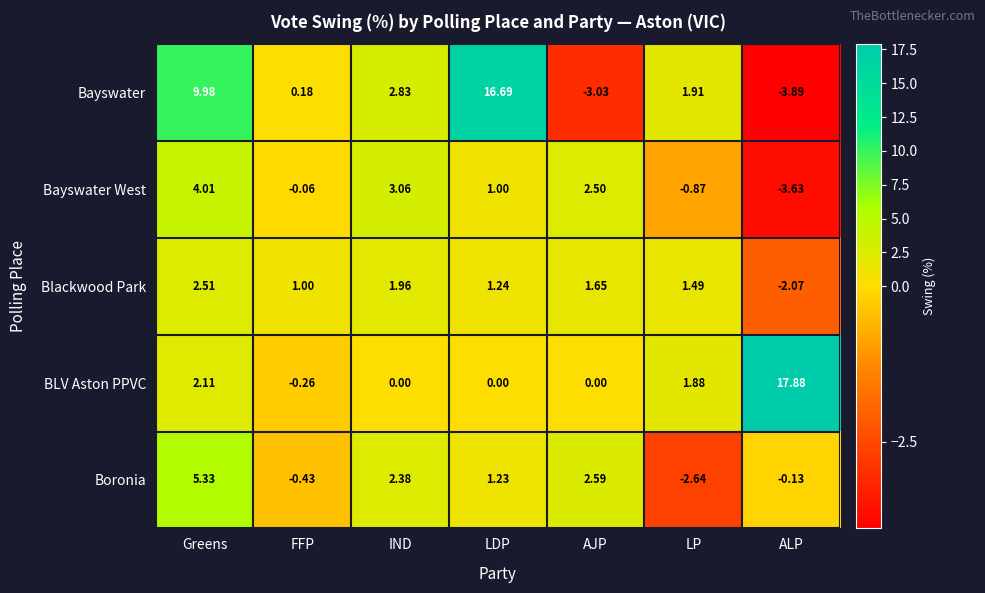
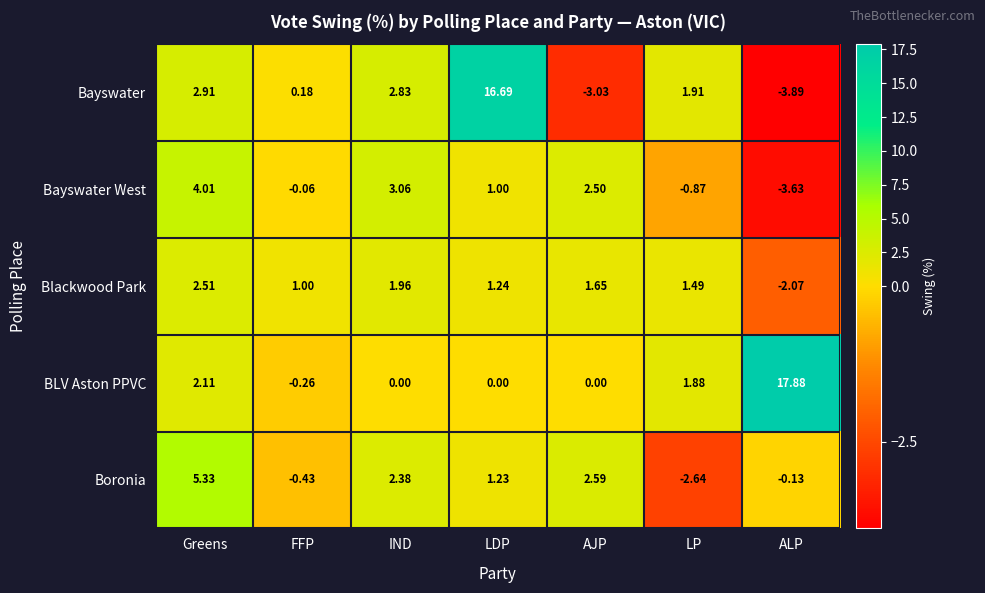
  {
    "Bayswater": {
-     "Greens": 9.98,
+     "Greens": 2.91,
      "FFP": 0.18,
      "IND": 2.83,
      "LDP": 16.69,
      "AJP": -3.03,
      "LP": 1.91,
      "ALP": -3.89
    },
    "Bayswater West": {
      "Greens": 4.01,
      "FFP": -0.06,
      "IND": 3.06,
      "LDP": 1.00,
      "AJP": 2.50,
      "LP": -0.87,
      "ALP": -3.63
    },
    "Blackwood Park": {
      "Greens": 2.51,
      "FFP": 1.00,
      "IND": 1.96,
      "LDP": 1.24,
      "AJP": 1.65,
      "LP": 1.49,
      "ALP": -2.07
    },
    "BLV Aston PPVC": {
      "Greens": 2.11,
      "FFP": -0.26,
      "IND": 0.00,
      "LDP": 0.00,
      "AJP": 0.00,
      "LP": 1.88,
      "ALP": 17.88
    },
    "Boronia": {
      "Greens": 5.33,
      "FFP": -0.43,
      "IND": 2.38,
      "LDP": 1.23,
      "AJP": 2.59,
      "LP": -2.64,
      "ALP": -0.13
    }
  }
